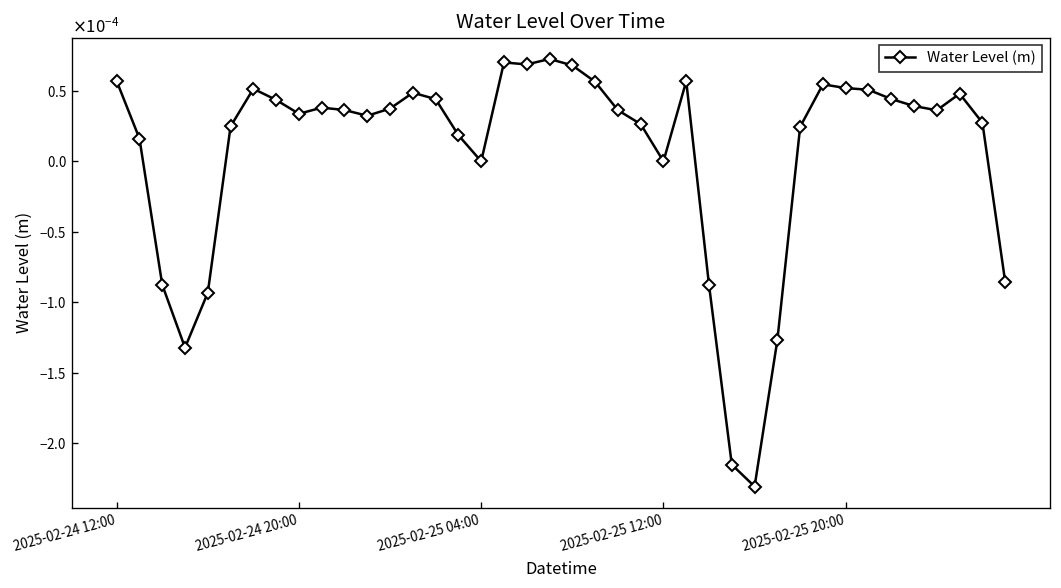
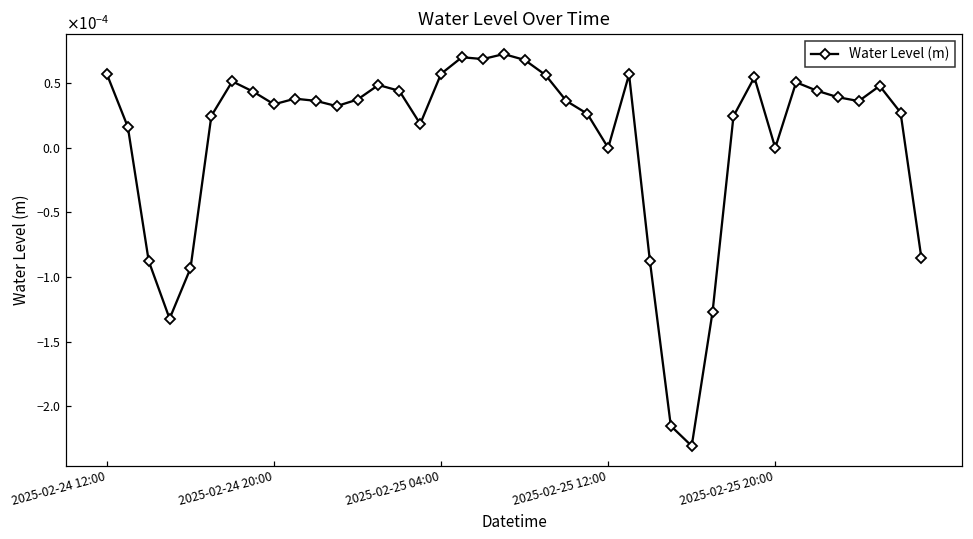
  {
    "2025-02-24 12:00": 0.000057,
    "2025-02-24 20:00": 0.000034,
-   "2025-02-25 04:00": 0.0000,
+   "2025-02-25 04:00": 0.0001,
    "2025-02-25 12:00": 0.0000,
-   "2025-02-25 20:00": 0.0001
+   "2025-02-25 20:00": 0.0000
  }
